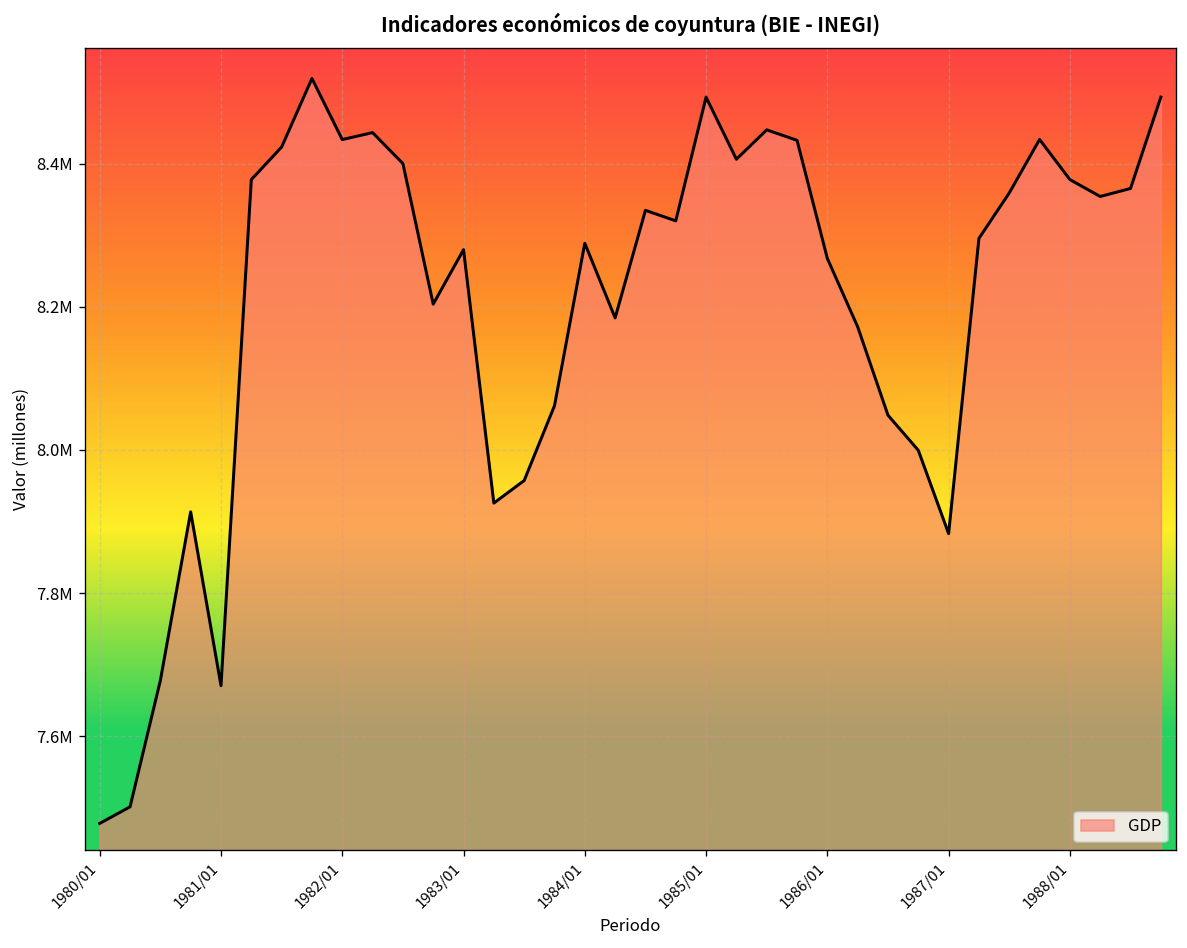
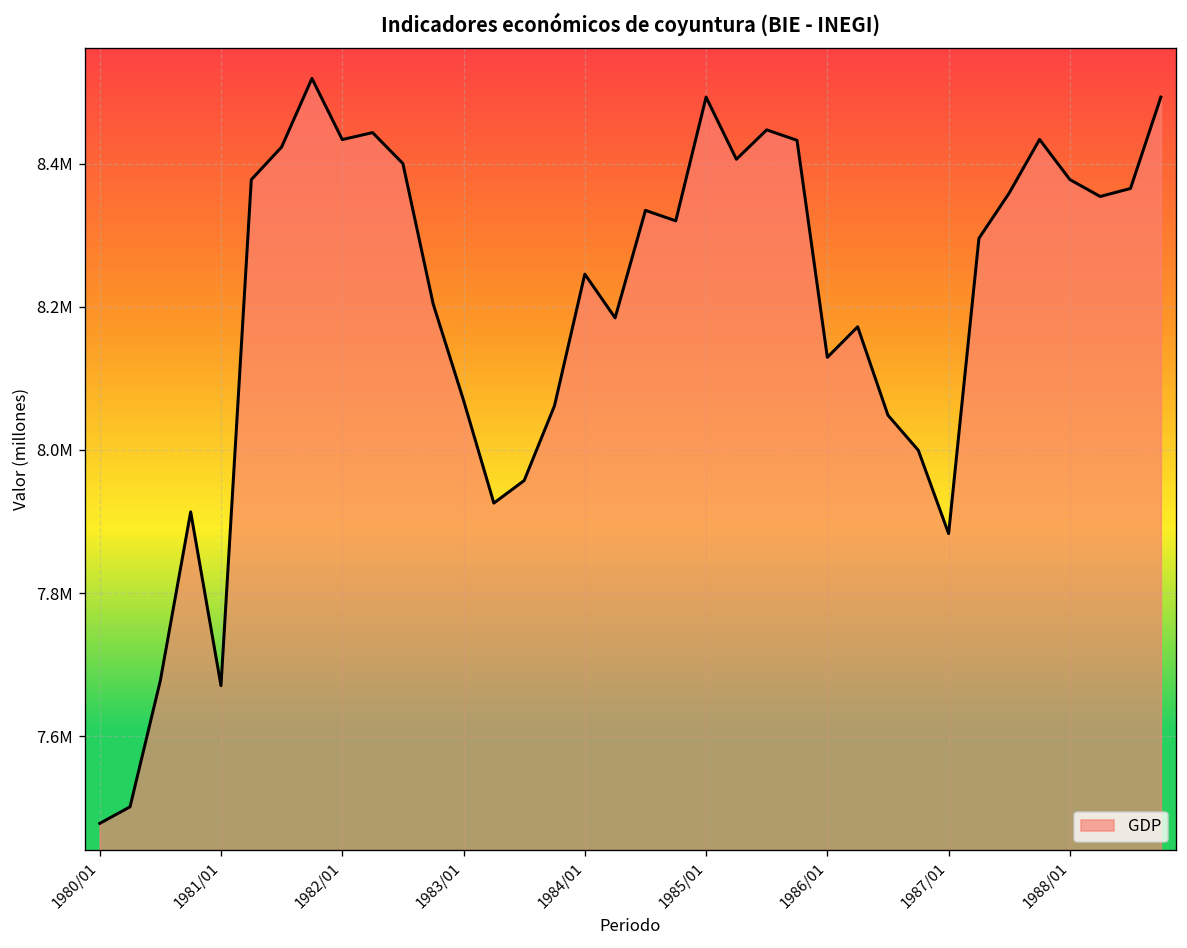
  {
    "1980/01": 7480000,
    "1981/01": 7670000,
    "1982/01": 8430000,
-   "1983/01": 8280000,
-   "1984/01": 8290000,
+   "1983/01": 8070000,
+   "1984/01": 8250000,
    "1985/01": 8490000,
-   "1986/01": 8270000,
+   "1986/01": 8130000,
    "1987/01": 7880000,
    "1988/01": 8380000
  }
